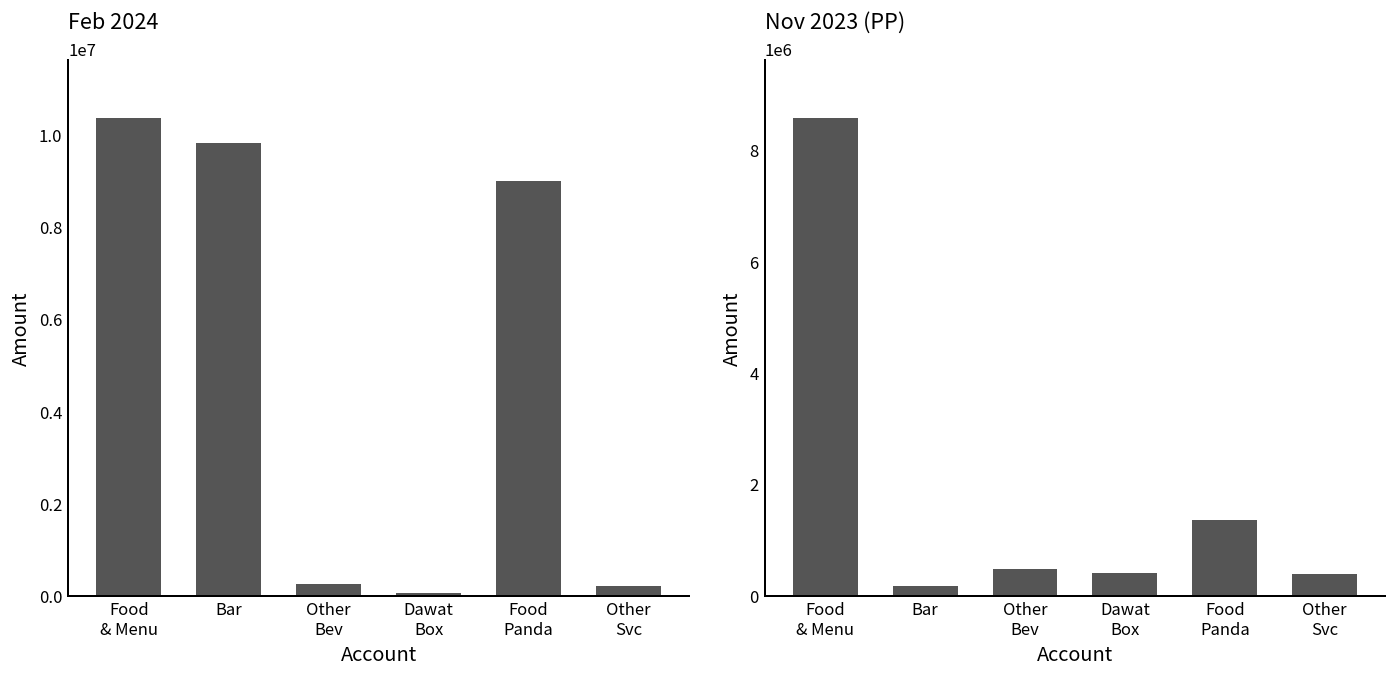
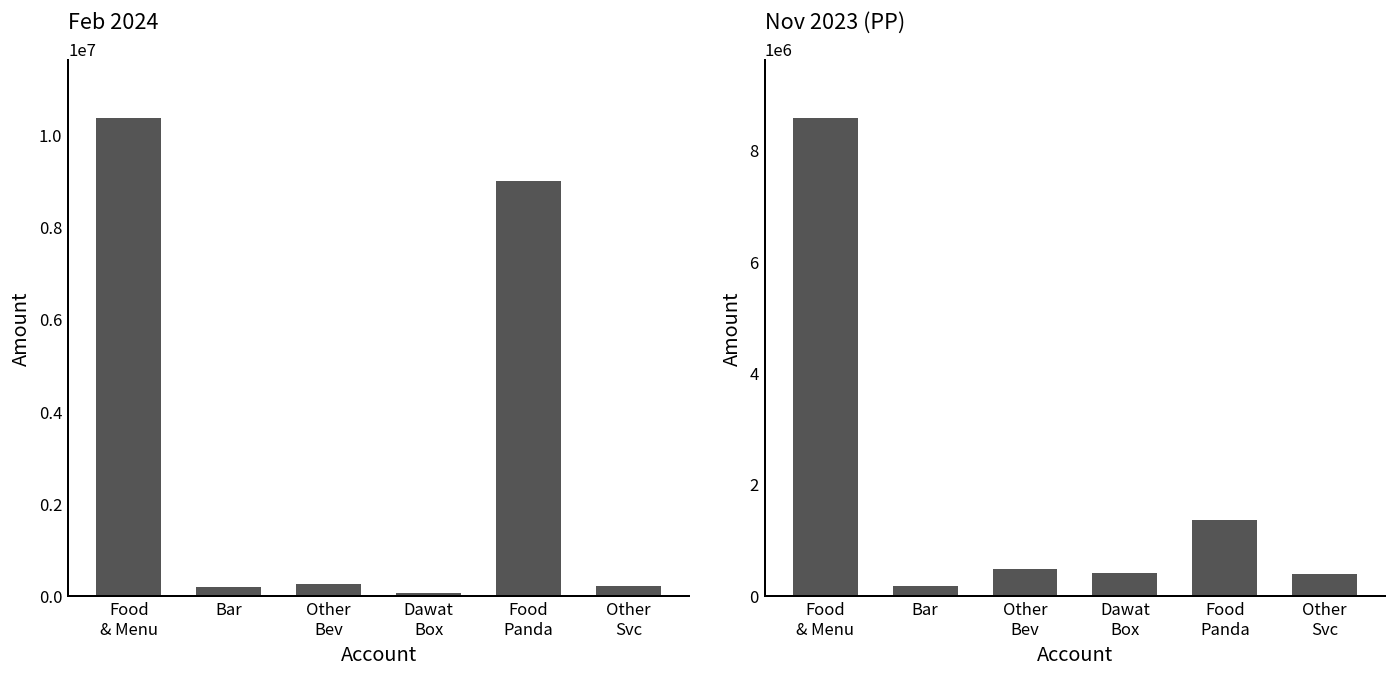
  {
    "Feb 2024": {
      "Food & Menu": 10400000,
-     "Bar": 9800000,
+     "Bar": 200000,
      "Other Bev": 300000,
      "Dawat Box": 100000,
      "Food Panda": 9000000,
      "Other Svc": 200000
    },
    "Nov 2023 (PP)": {
      "Food & Menu": 8600000,
      "Bar": 200000,
      "Other Bev": 500000,
      "Dawat Box": 400000,
      "Food Panda": 1400000,
      "Other Svc": 400000
    }
  }
